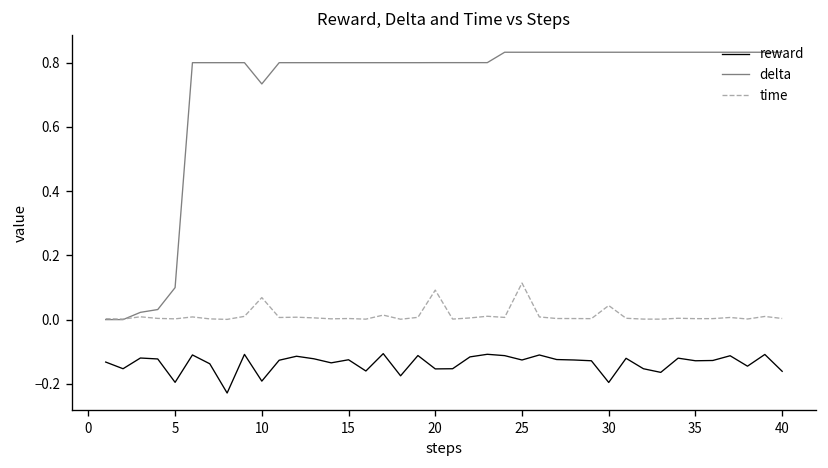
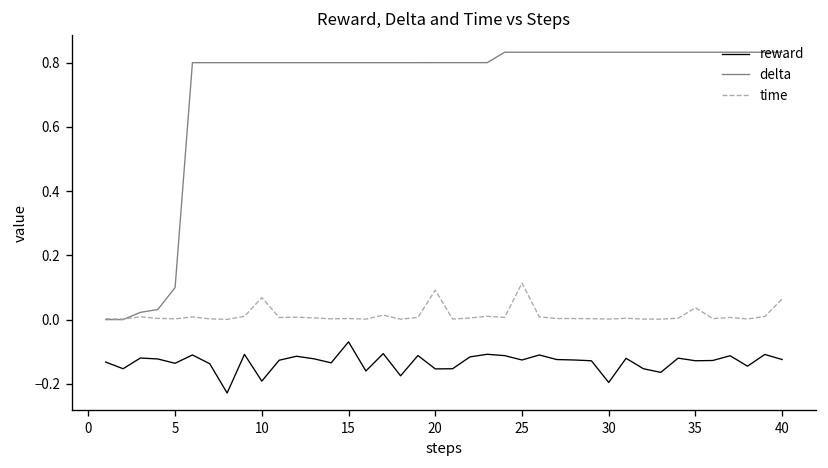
  {
    "reward": {
-     "5": -0.20,
+     "5": -0.14,
      "10": -0.19,
-     "15": -0.13,
+     "15": -0.07,
      "20": -0.15,
      "25": -0.13,
      "30": -0.20,
      "35": -0.13,
-     "40": -0.16
+     "40": -0.12
    },
    "delta": {
      "5": 0.10,
-     "10": 0.73,
+     "10": 0.80,
      "15": 0.80,
      "20": 0.80,
      "25": 0.83,
      "30": 0.83,
      "35": 0.83,
      "40": 0.83
    },
    "time": {
      "5": 0.00,
      "10": 0.07,
      "15": 0.00,
      "20": 0.09,
      "25": 0.11,
-     "30": 0.04,
-     "35": 0.00,
-     "40": 0.00
+     "30": 0.00,
+     "35": 0.04,
+     "40": 0.06
    }
  }
